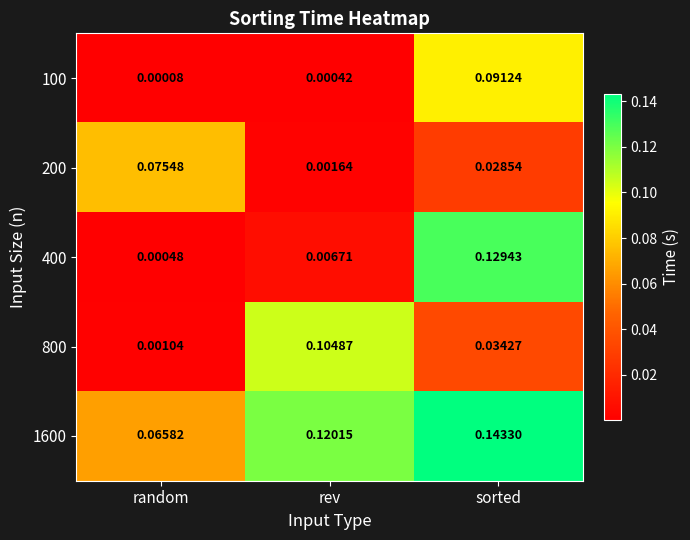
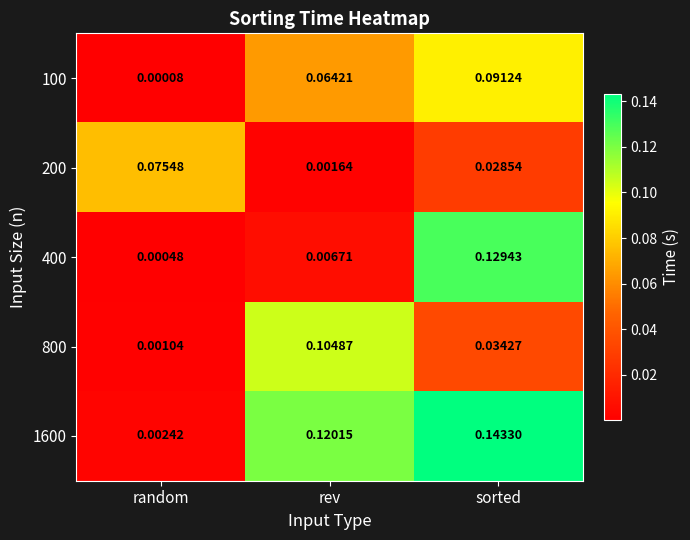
  {
    "100": {
      "random": 0.00008,
-     "rev": 0.00042,
+     "rev": 0.06421,
      "sorted": 0.09124
    },
    "200": {
      "random": 0.07548,
      "rev": 0.00164,
      "sorted": 0.02854
    },
    "400": {
      "random": 0.00048,
      "rev": 0.00671,
      "sorted": 0.12943
    },
    "800": {
      "random": 0.00104,
      "rev": 0.10487,
      "sorted": 0.03427
    },
    "1600": {
-     "random": 0.06582,
+     "random": 0.00242,
      "rev": 0.12015,
      "sorted": 0.14330
    }
  }
